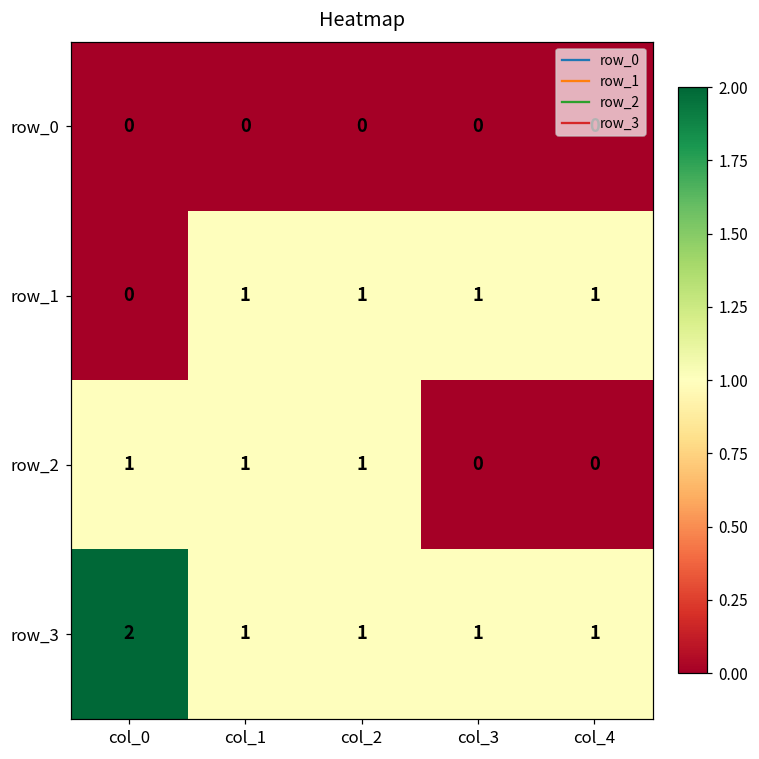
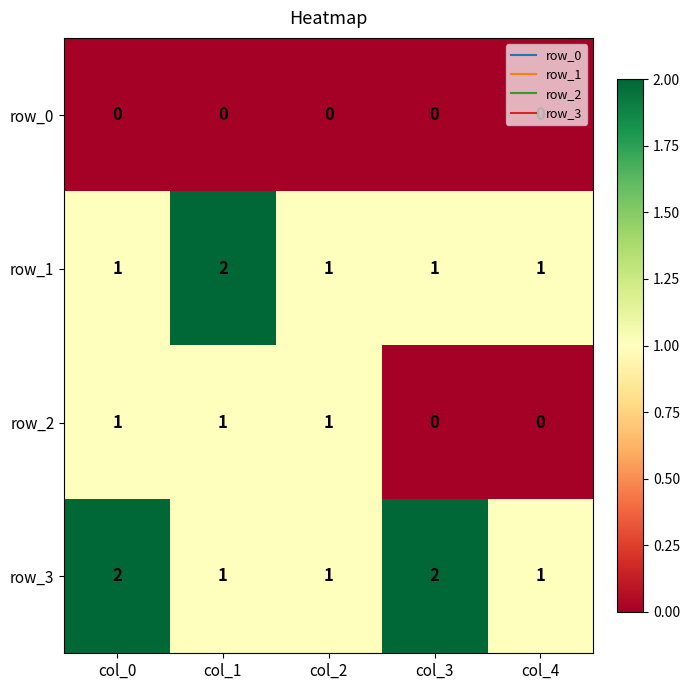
  {
    "row_0": {
      "col_0": 0,
      "col_1": 0,
      "col_2": 0,
      "col_3": 0
    },
    "row_1": {
-     "col_0": 0,
-     "col_1": 1,
+     "col_0": 1,
+     "col_1": 2,
      "col_2": 1,
      "col_3": 1,
      "col_4": 1
    },
    "row_2": {
      "col_0": 1,
      "col_1": 1,
      "col_2": 1,
      "col_3": 0,
      "col_4": 0
    },
    "row_3": {
      "col_0": 2,
      "col_1": 1,
      "col_2": 1,
-     "col_3": 1,
+     "col_3": 2,
      "col_4": 1
    }
  }
